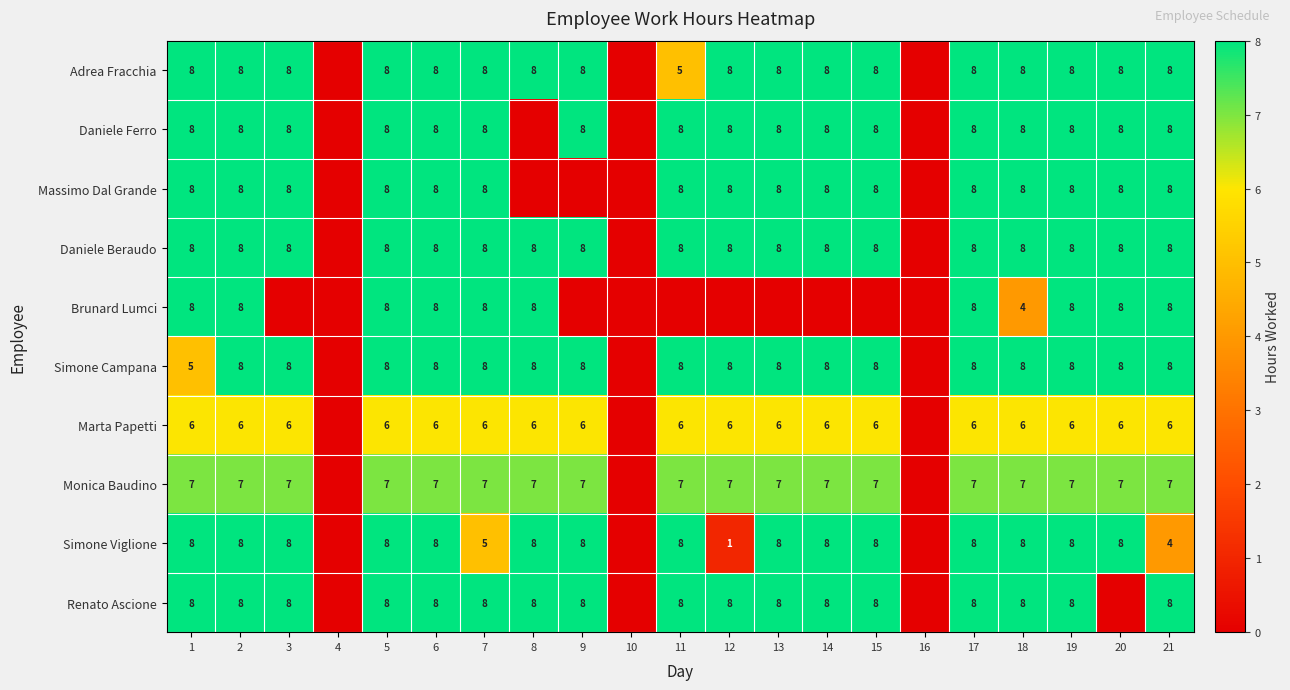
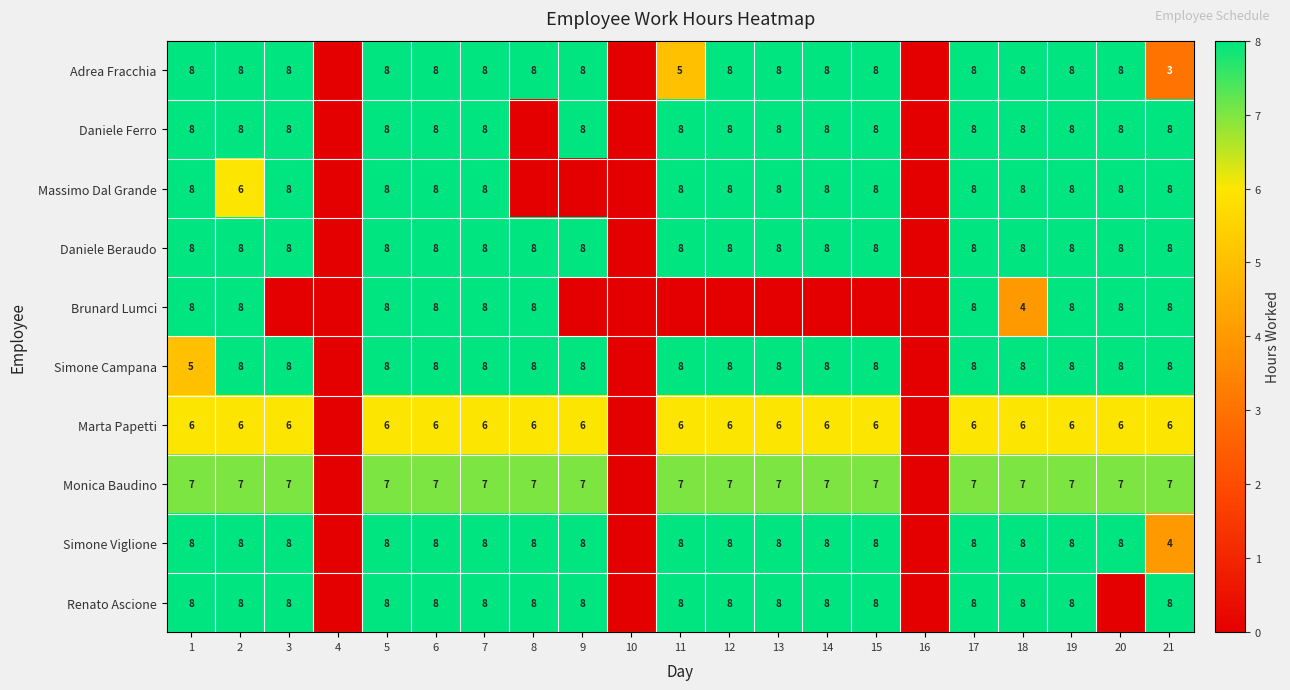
  {
    "Adrea Fracchia": {
      "1": 8,
      "2": 8,
      "3": 8,
      "5": 8,
      "6": 8,
      "7": 8,
      "8": 8,
      "9": 8,
      "11": 5,
      "12": 8,
      "13": 8,
      "14": 8,
      "15": 8,
      "17": 8,
      "18": 8,
      "19": 8,
      "20": 8,
-     "21": 8
+     "21": 3
    },
    "Daniele Ferro": {
      "1": 8,
      "2": 8,
      "3": 8,
      "5": 8,
      "6": 8,
      "7": 8,
      "9": 8,
      "11": 8,
      "12": 8,
      "13": 8,
      "14": 8,
      "15": 8,
      "17": 8,
      "18": 8,
      "19": 8,
      "20": 8,
      "21": 8
    },
    "Massimo Dal Grande": {
      "1": 8,
-     "2": 8,
+     "2": 6,
      "3": 8,
      "5": 8,
      "6": 8,
      "7": 8,
      "11": 8,
      "12": 8,
      "13": 8,
      "14": 8,
      "15": 8,
      "17": 8,
      "18": 8,
      "19": 8,
      "20": 8,
      "21": 8
    },
    "Daniele Beraudo": {
      "1": 8,
      "2": 8,
      "3": 8,
      "5": 8,
      "6": 8,
      "7": 8,
      "8": 8,
      "9": 8,
      "11": 8,
      "12": 8,
      "13": 8,
      "14": 8,
      "15": 8,
      "17": 8,
      "18": 8,
      "19": 8,
      "20": 8,
      "21": 8
    },
    "Brunard Lumci": {
      "1": 8,
      "2": 8,
      "5": 8,
      "6": 8,
      "7": 8,
      "8": 8,
      "17": 8,
      "18": 4,
      "19": 8,
      "20": 8,
      "21": 8
    },
    "Simone Campana": {
      "1": 5,
      "2": 8,
      "3": 8,
      "5": 8,
      "6": 8,
      "7": 8,
      "8": 8,
      "9": 8,
      "11": 8,
      "12": 8,
      "13": 8,
      "14": 8,
      "15": 8,
      "17": 8,
      "18": 8,
      "19": 8,
      "20": 8,
      "21": 8
    },
    "Marta Papetti": {
      "1": 6,
      "2": 6,
      "3": 6,
      "5": 6,
      "6": 6,
      "7": 6,
      "8": 6,
      "9": 6,
      "11": 6,
      "12": 6,
      "13": 6,
      "14": 6,
      "15": 6,
      "17": 6,
      "18": 6,
      "19": 6,
      "20": 6,
      "21": 6
    },
    "Monica Baudino": {
      "1": 7,
      "2": 7,
      "3": 7,
      "5": 7,
      "6": 7,
      "7": 7,
      "8": 7,
      "9": 7,
      "11": 7,
      "12": 7,
      "13": 7,
      "14": 7,
      "15": 7,
      "17": 7,
      "18": 7,
      "19": 7,
      "20": 7,
      "21": 7
    },
    "Simone Viglione": {
      "1": 8,
      "2": 8,
      "3": 8,
      "5": 8,
      "6": 8,
-     "7": 5,
+     "7": 8,
      "8": 8,
      "9": 8,
      "11": 8,
-     "12": 1,
+     "12": 8,
      "13": 8,
      "14": 8,
      "15": 8,
      "17": 8,
      "18": 8,
      "19": 8,
      "20": 8,
      "21": 4
    },
    "Renato Ascione": {
      "1": 8,
      "2": 8,
      "3": 8,
      "5": 8,
      "6": 8,
      "7": 8,
      "8": 8,
      "9": 8,
      "11": 8,
      "12": 8,
      "13": 8,
      "14": 8,
      "15": 8,
      "17": 8,
      "18": 8,
      "19": 8,
      "21": 8
    }
  }
